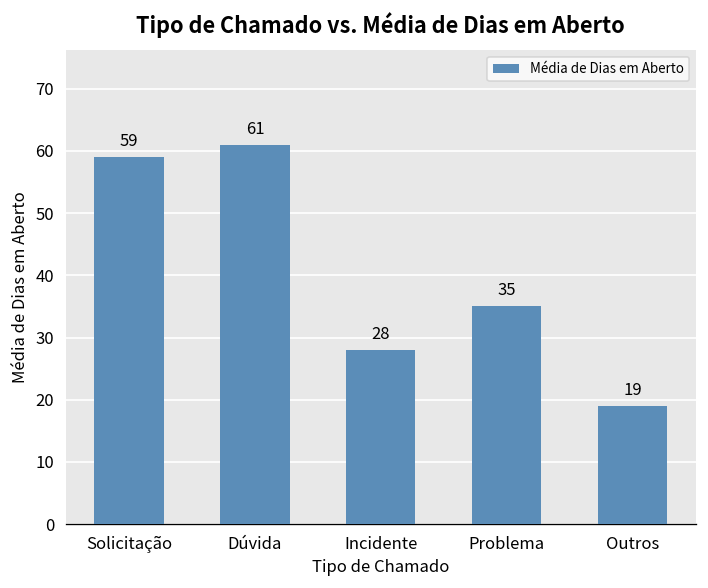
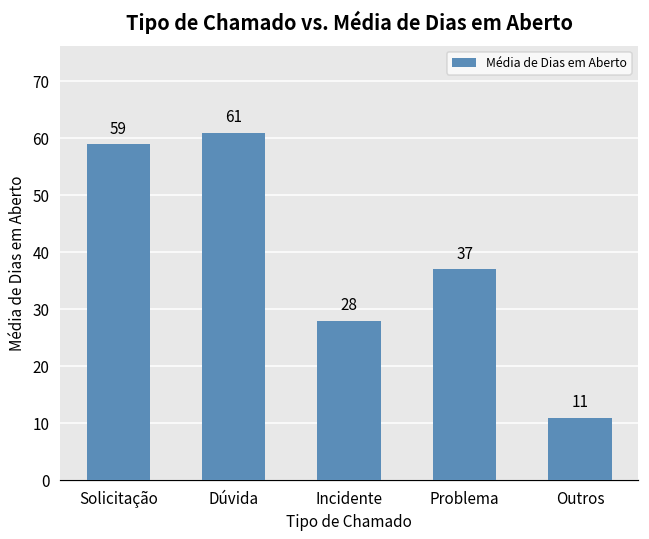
  {
    "Solicitação": 59,
    "Dúvida": 61,
    "Incidente": 28,
-   "Problema": 35,
-   "Outros": 19
+   "Problema": 37,
+   "Outros": 11
  }
